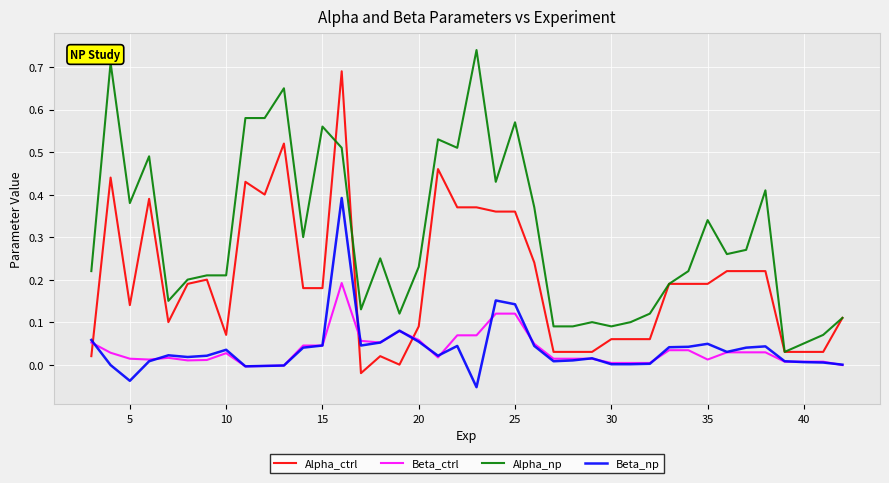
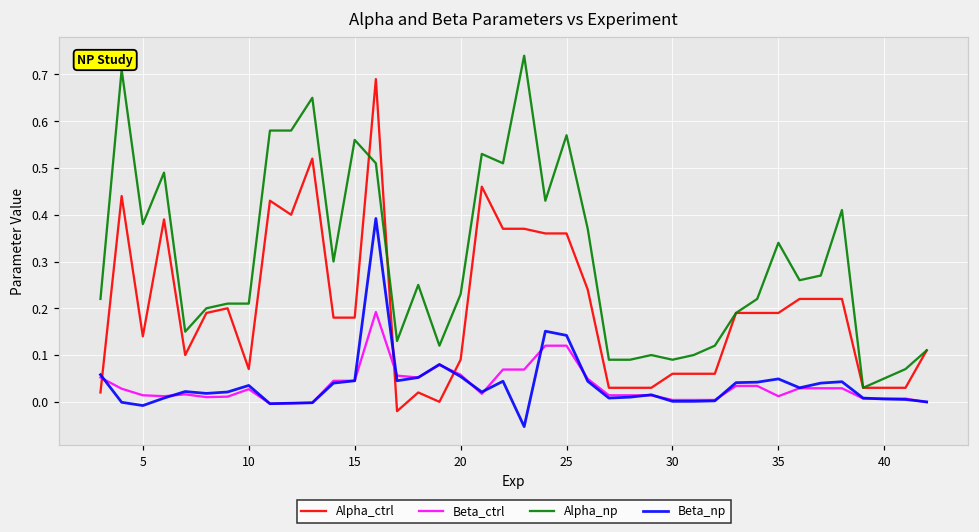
  {
    "Alpha_ctrl": {
      "5": 0.14,
      "10": 0.07,
      "15": 0.18,
      "20": 0.09,
      "25": 0.36,
      "30": 0.06,
      "35": 0.19,
      "40": 0.03
    },
    "Beta_ctrl": {
      "5": 0.01,
      "10": 0.03,
      "25": 0.12,
      "35": 0.01
    },
    "Alpha_np": {
      "5": 0.38,
      "10": 0.21,
      "15": 0.56,
      "20": 0.23,
      "25": 0.57,
      "30": 0.09,
      "35": 0.34,
      "40": 0.05
    },
    "Beta_np": {
-     "5": -0.04,
+     "5": -0.01,
      "10": 0.04,
      "25": 0.14,
      "35": 0.05
    }
  }
